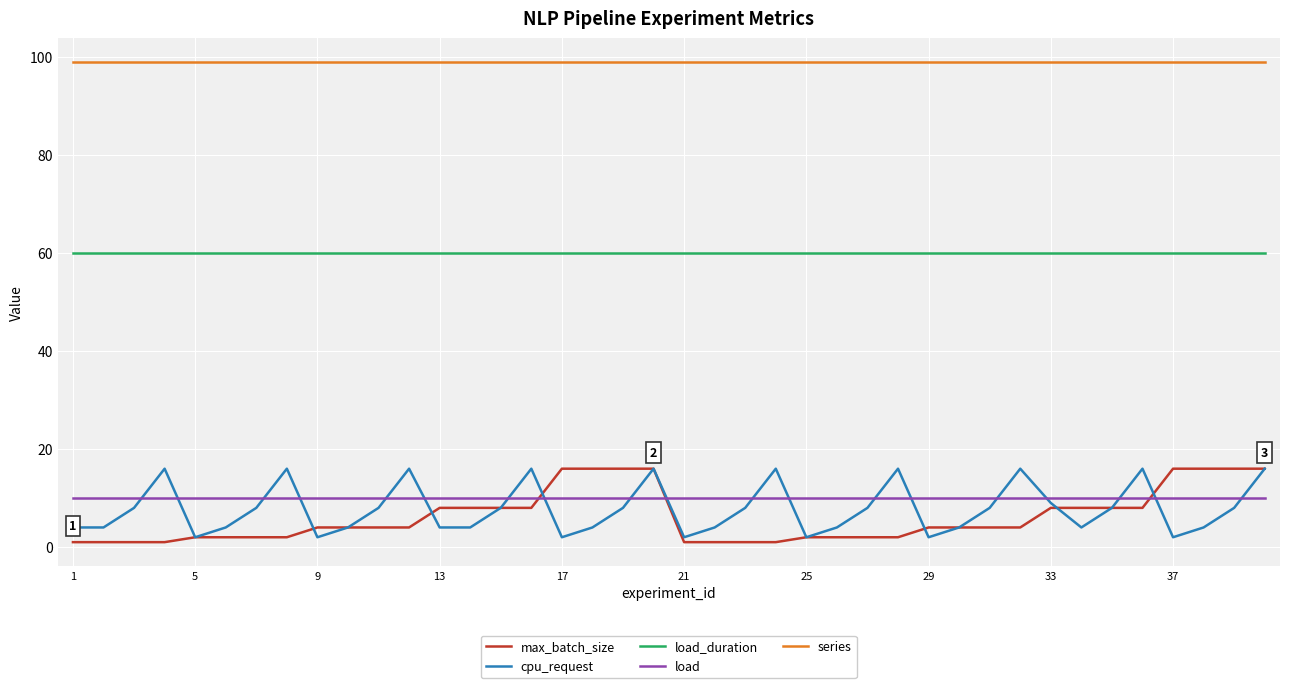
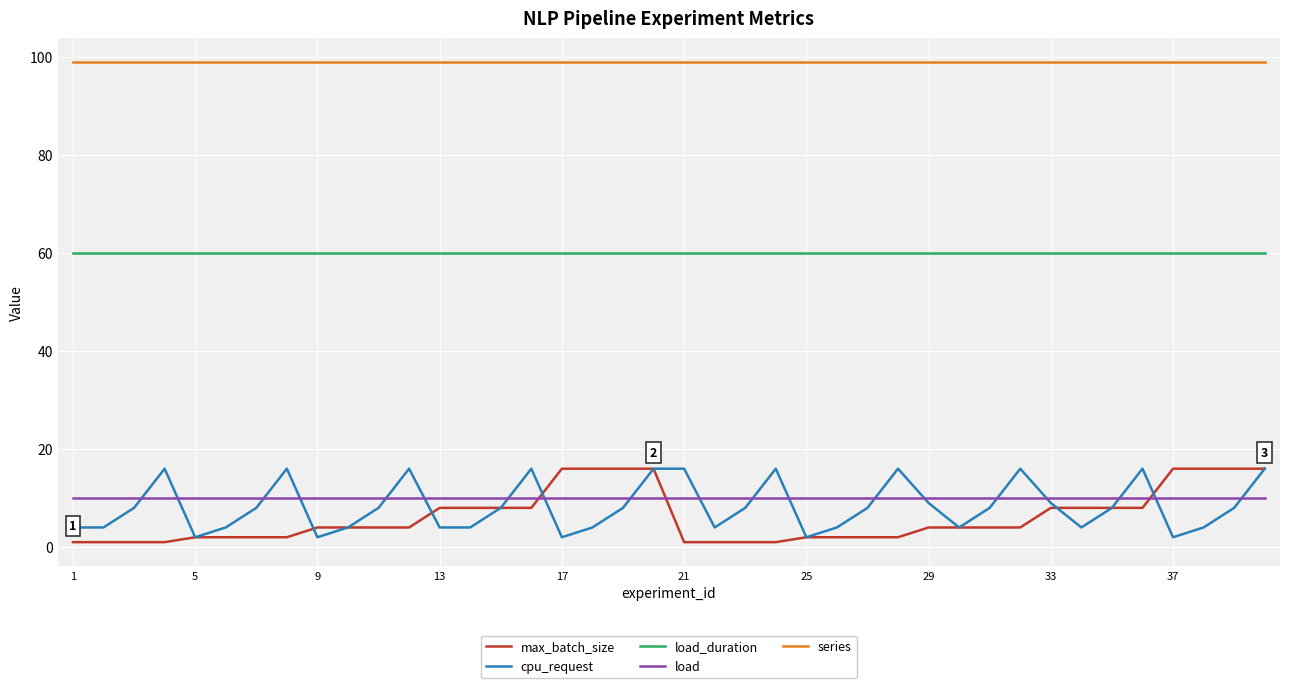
  {
    "max_batch_size": {
      "9": 4,
      "13": 8,
      "17": 16,
      "21": 1,
      "29": 4,
      "33": 8,
      "37": 16
    },
    "cpu_request": {
      "9": 2,
      "13": 4,
      "17": 2,
-     "21": 2,
-     "29": 2,
+     "21": 16,
+     "29": 9,
      "33": 9,
      "37": 2
    },
    "load_duration": {
      "1": 60,
      "5": 60,
      "9": 60,
      "13": 60,
      "17": 60,
      "21": 60,
      "25": 60,
      "29": 60,
      "33": 60,
      "37": 60
    },
    "load": {
      "1": 10,
      "5": 10,
      "9": 10,
      "13": 10,
      "17": 10,
      "21": 10,
      "25": 10,
      "29": 10,
      "33": 10,
      "37": 10
    },
    "series": {
      "1": 99,
      "5": 99,
      "9": 99,
      "13": 99,
      "17": 99,
      "21": 99,
      "25": 99,
      "29": 99,
      "33": 99,
      "37": 99
    }
  }
